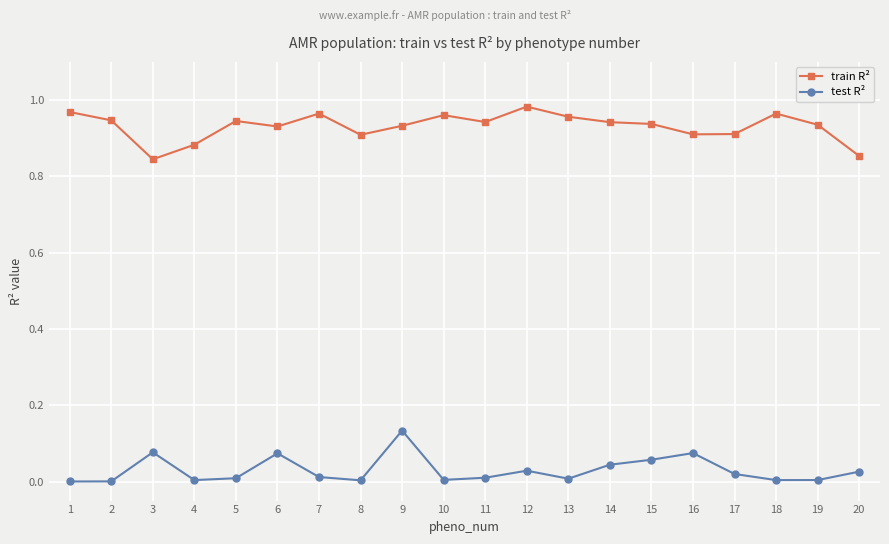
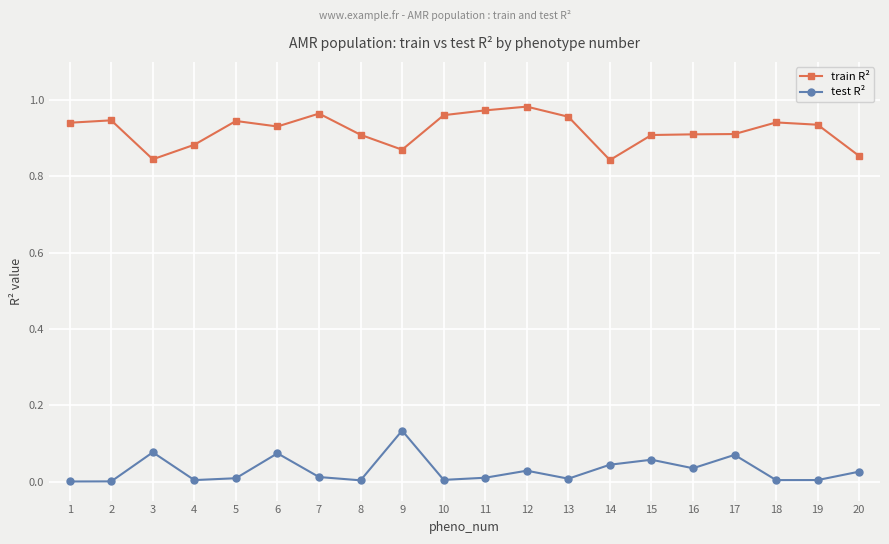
  {
    "train R²": {
-     "1": 0.97,
+     "1": 0.94,
      "2": 0.95,
      "3": 0.84,
      "4": 0.88,
      "5": 0.95,
      "6": 0.93,
      "7": 0.96,
      "8": 0.91,
-     "9": 0.93,
+     "9": 0.87,
      "10": 0.96,
-     "11": 0.94,
+     "11": 0.97,
      "12": 0.98,
      "13": 0.96,
-     "14": 0.94,
-     "15": 0.94,
+     "14": 0.84,
+     "15": 0.91,
      "16": 0.91,
      "17": 0.91,
-     "18": 0.96,
+     "18": 0.94,
      "19": 0.94,
      "20": 0.85
    },
    "test R²": {
      "1": 0.00,
      "2": 0.00,
      "3": 0.08,
      "4": 0.00,
      "5": 0.01,
      "6": 0.07,
      "7": 0.01,
      "8": 0.00,
      "9": 0.13,
      "10": 0.00,
      "11": 0.01,
      "12": 0.03,
      "13": 0.01,
      "14": 0.04,
      "15": 0.06,
-     "16": 0.07,
-     "17": 0.02,
+     "16": 0.03,
+     "17": 0.07,
      "18": 0.00,
      "19": 0.00,
      "20": 0.03
    }
  }
